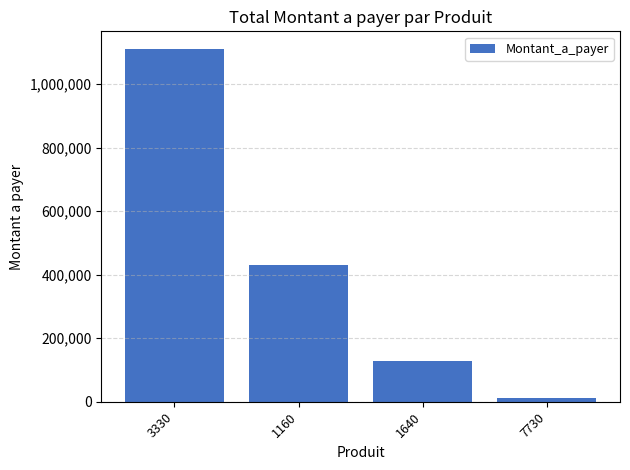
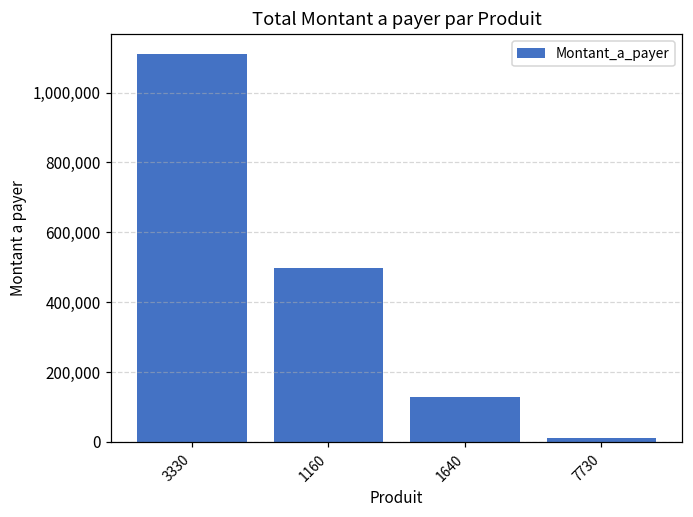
  {
    "3330": "1,110,000",
-   "1160": "430,000",
+   "1160": "500,000",
    "1640": "130,000",
    "7730": "10,000"
  }
